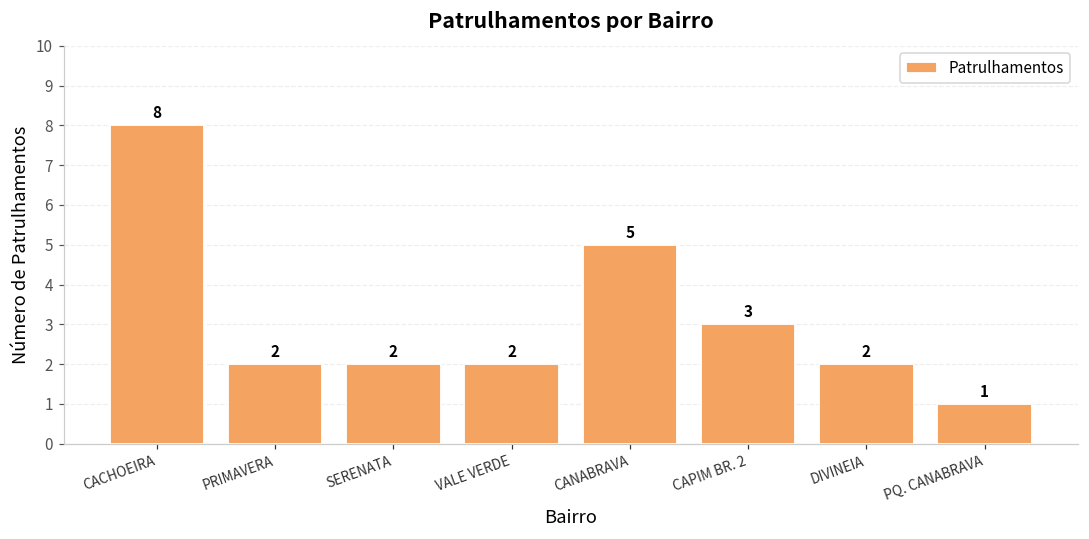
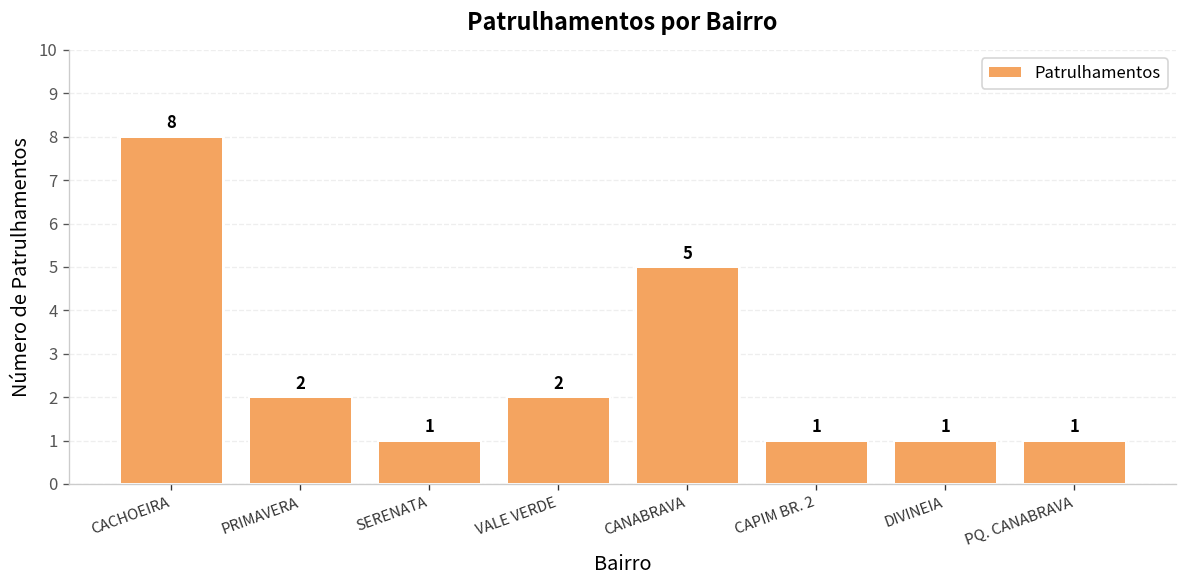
  {
    "CACHOEIRA": 8,
    "PRIMAVERA": 2,
-   "SERENATA": 2,
+   "SERENATA": 1,
    "VALE VERDE": 2,
    "CANABRAVA": 5,
-   "CAPIM BR. 2": 3,
-   "DIVINEIA": 2,
+   "CAPIM BR. 2": 1,
+   "DIVINEIA": 1,
    "PQ. CANABRAVA": 1
  }
